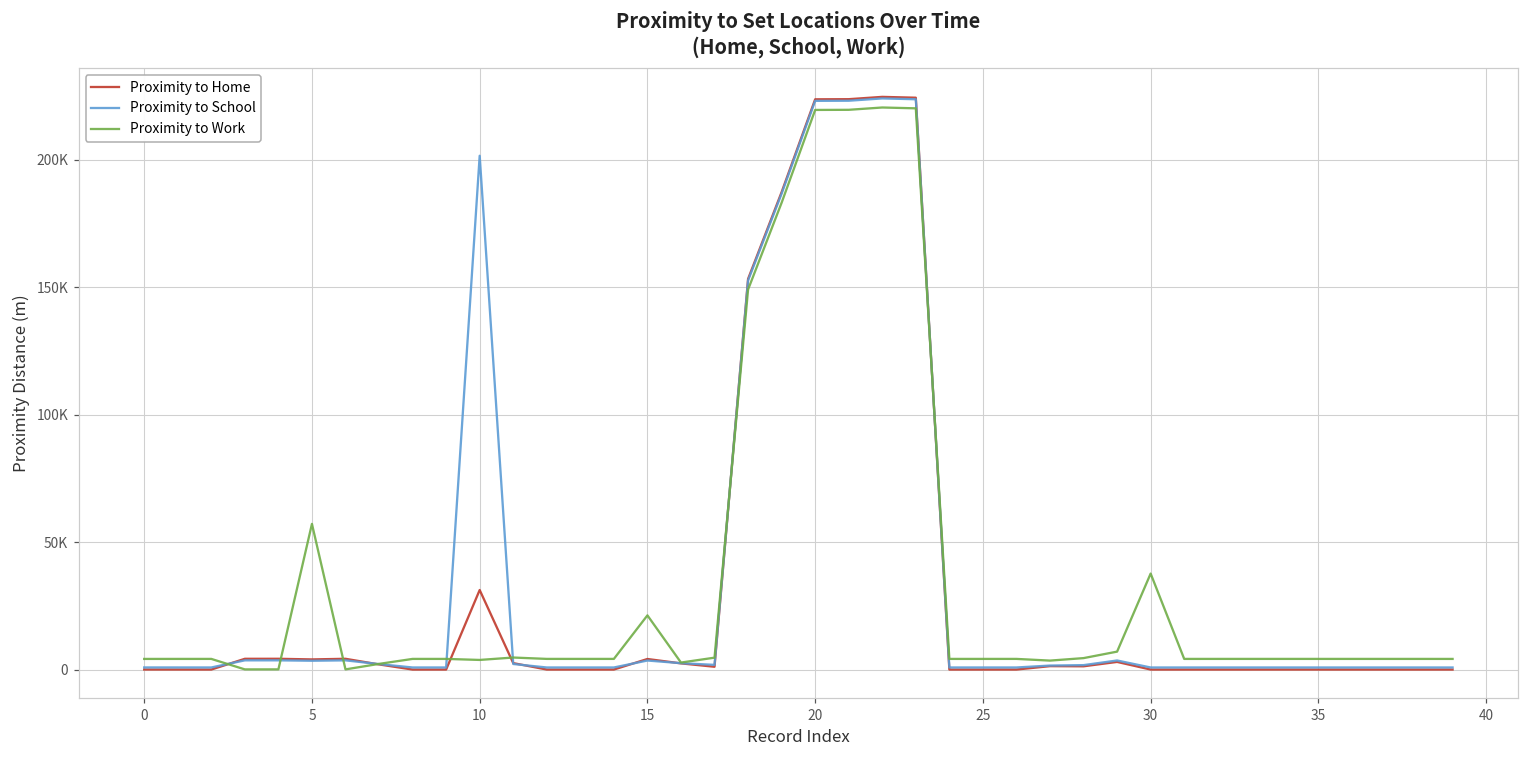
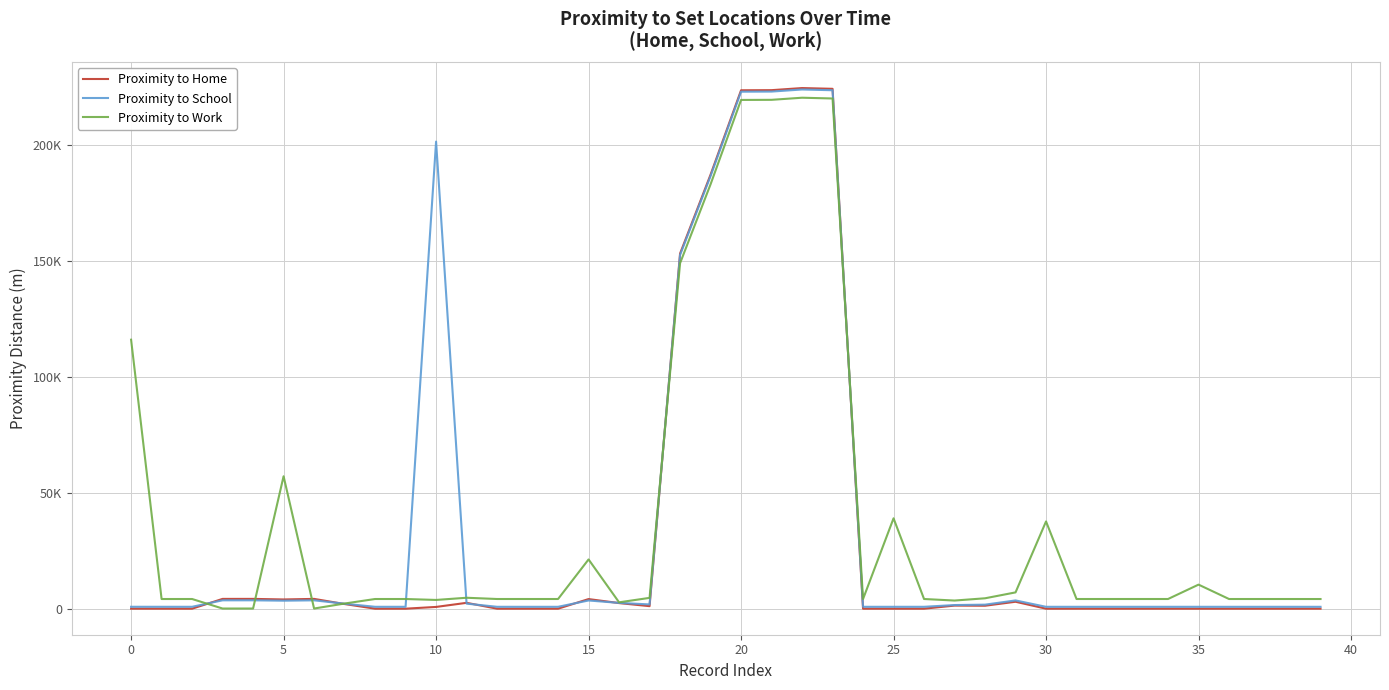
  {
    "Proximity to Home": {
-     "10": 31000
+     "10": 1000
    },
    "Proximity to School": {
      "10": 202000
    },
    "Proximity to Work": {
-     "0": 4000,
+     "0": 116000,
      "5": 57000,
      "10": 4000,
      "15": 21000,
      "20": 220000,
-     "25": 4000,
+     "25": 39000,
      "30": 38000,
-     "35": 4000
+     "35": 10000
    }
  }
